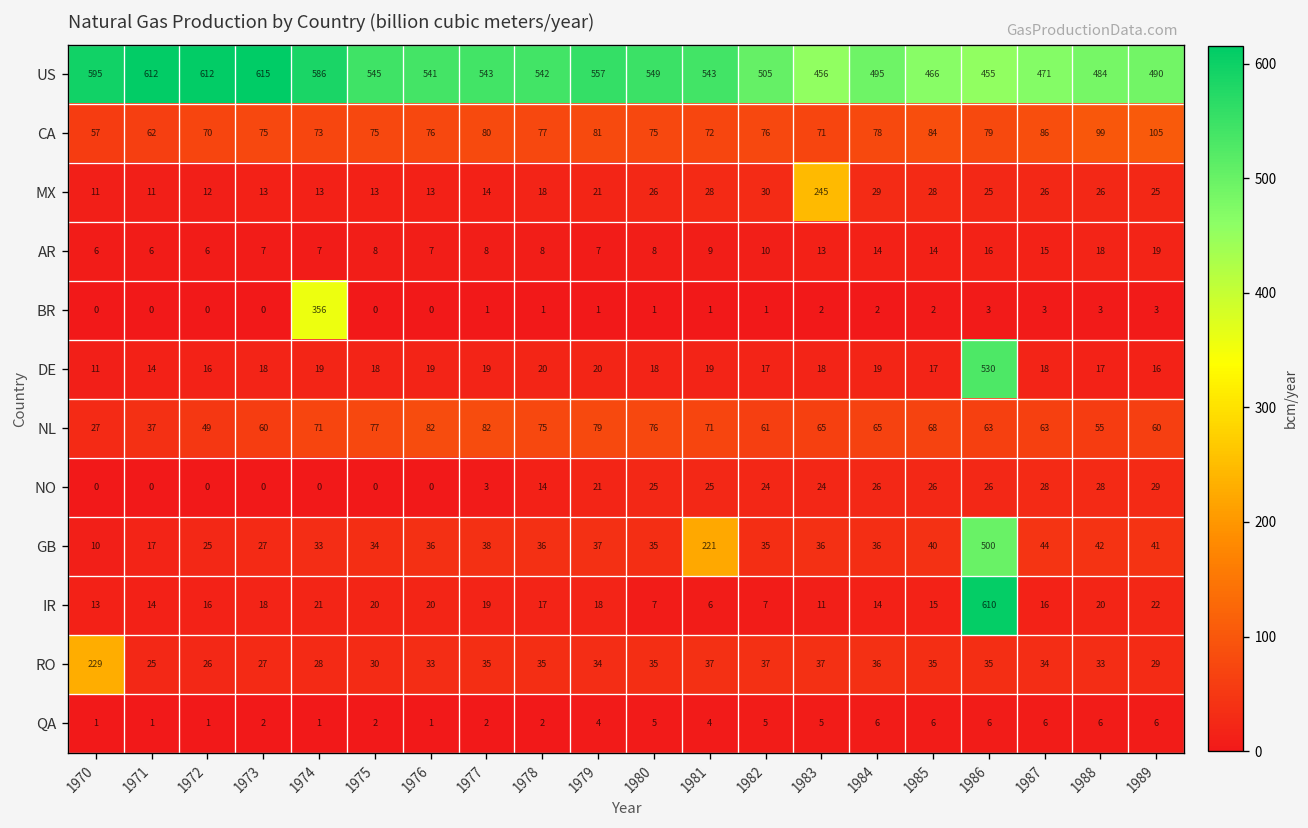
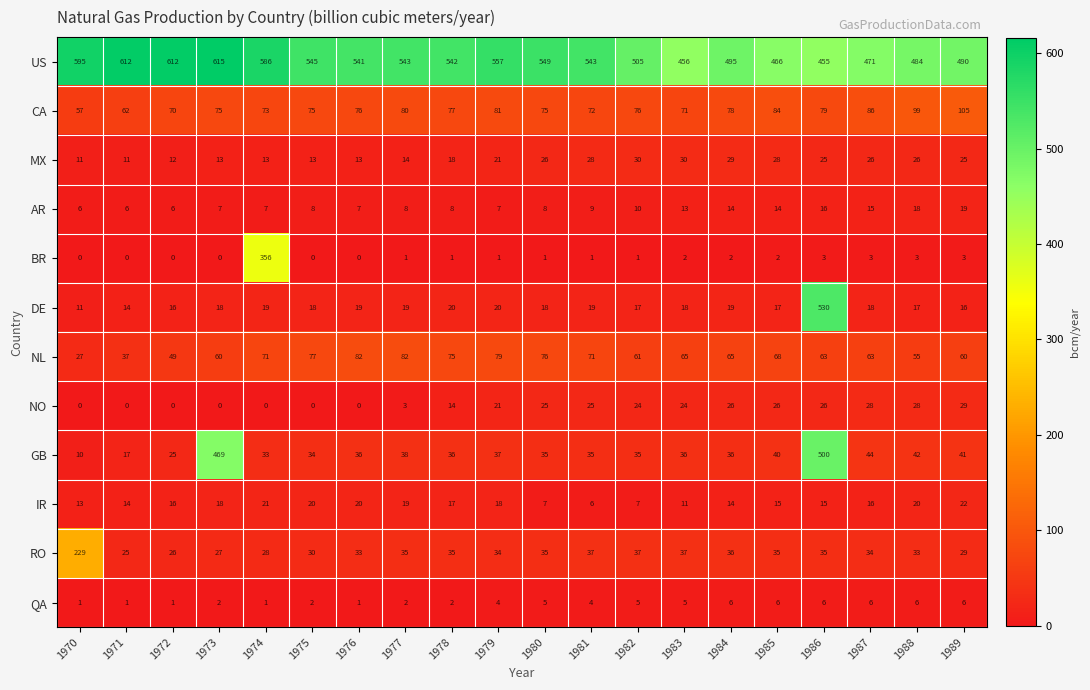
  {
    "MX": {
      "1970": 11,
      "1971": 11,
      "1972": 12,
      "1973": 13,
      "1974": 13,
      "1975": 13,
      "1976": 13,
      "1977": 14,
      "1978": 18,
      "1979": 21,
      "1980": 26,
      "1981": 28,
      "1982": 30,
-     "1983": 245,
+     "1983": 30,
      "1984": 29,
      "1985": 28,
      "1986": 25,
      "1987": 26,
      "1988": 26,
      "1989": 25
    },
    "GB": {
      "1970": 10,
      "1971": 17,
      "1972": 25,
-     "1973": 27,
+     "1973": 469,
      "1974": 33,
      "1975": 34,
      "1976": 36,
      "1977": 38,
      "1978": 36,
      "1979": 37,
      "1980": 35,
-     "1981": 221,
+     "1981": 35,
      "1982": 35,
      "1983": 36,
      "1984": 36,
      "1985": 40,
      "1986": 500,
      "1987": 44,
      "1988": 42,
      "1989": 41
    },
    "IR": {
      "1970": 13,
      "1971": 14,
      "1972": 16,
      "1973": 18,
      "1974": 21,
      "1975": 20,
      "1976": 20,
      "1977": 19,
      "1978": 17,
      "1979": 18,
      "1980": 7,
      "1981": 6,
      "1982": 7,
      "1983": 11,
      "1984": 14,
      "1985": 15,
-     "1986": 610,
+     "1986": 15,
      "1987": 16,
      "1988": 20,
      "1989": 22
    }
  }
